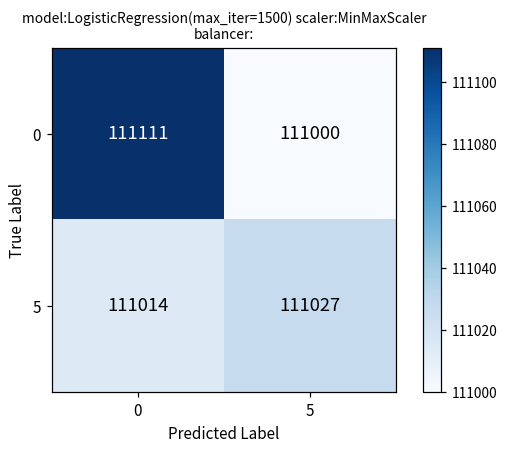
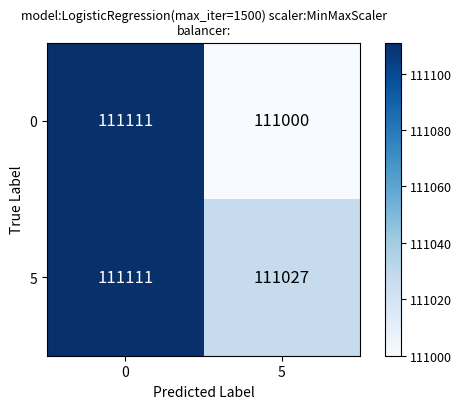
  {
    "0": {
      "0": 111111,
      "5": 111000
    },
    "5": {
-     "0": 111014,
+     "0": 111111,
      "5": 111027
    }
  }
